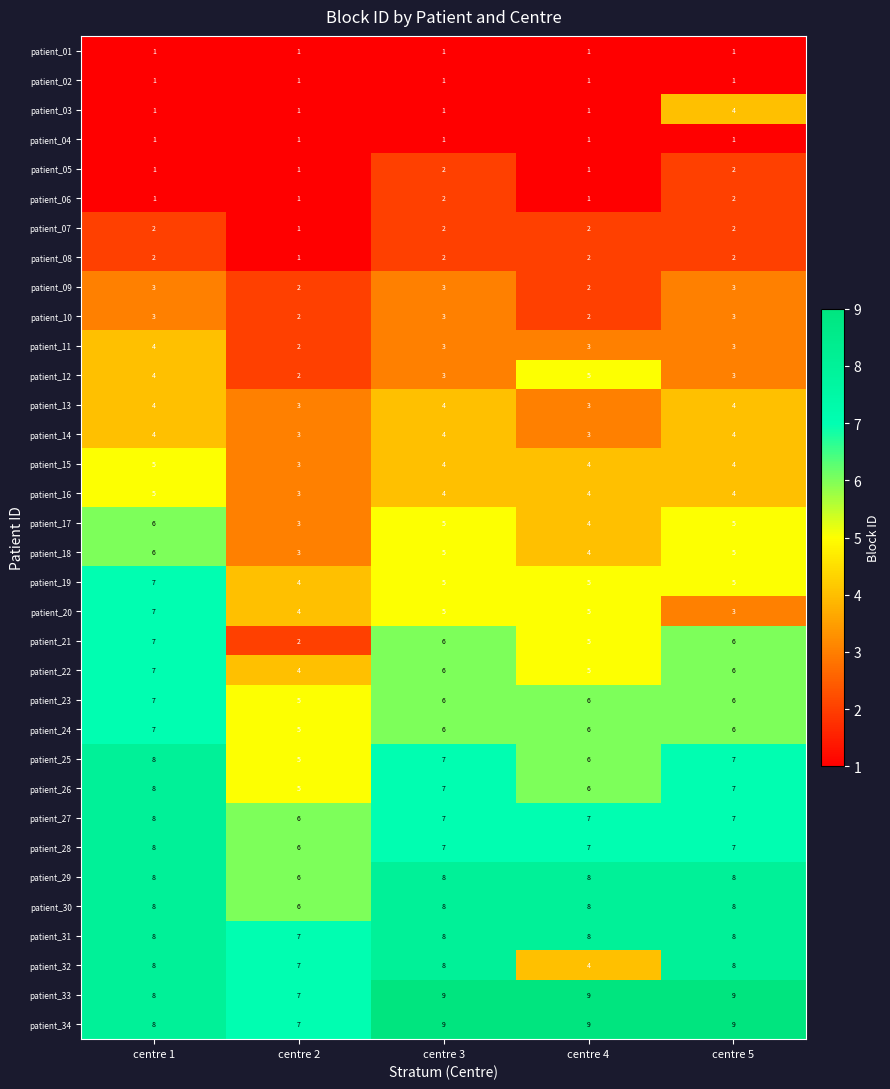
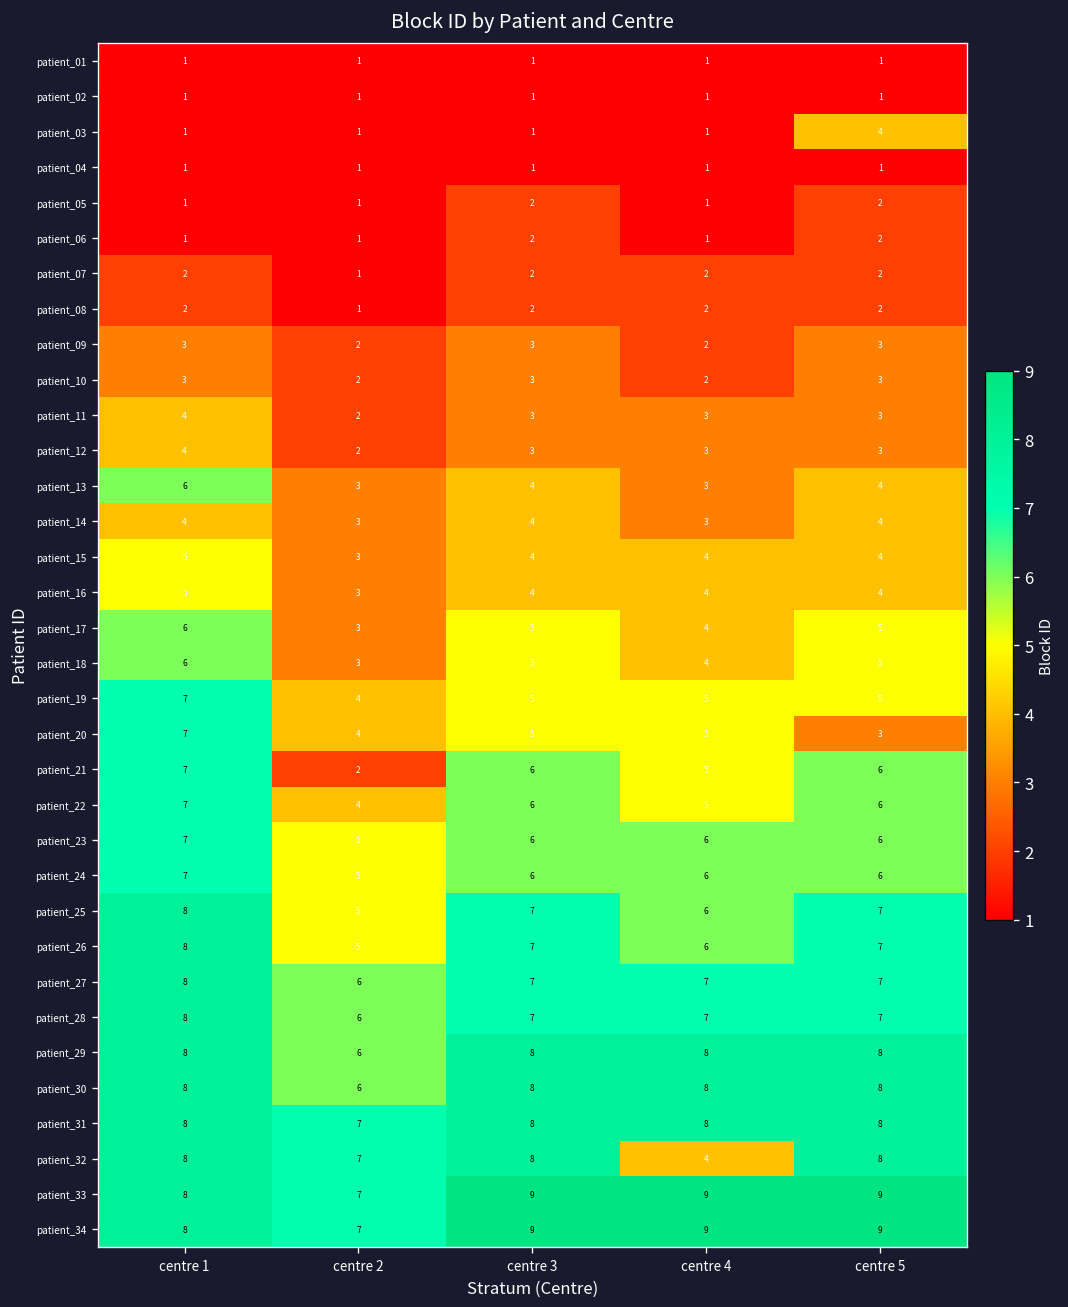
  {
    "patient_01": {
      "centre 1": 1,
      "centre 2": 1,
      "centre 3": 1,
      "centre 4": 1,
      "centre 5": 1
    },
    "patient_02": {
      "centre 1": 1,
      "centre 2": 1,
      "centre 3": 1,
      "centre 4": 1,
      "centre 5": 1
    },
    "patient_03": {
      "centre 1": 1,
      "centre 2": 1,
      "centre 3": 1,
      "centre 4": 1,
      "centre 5": 4
    },
    "patient_04": {
      "centre 1": 1,
      "centre 2": 1,
      "centre 3": 1,
      "centre 4": 1,
      "centre 5": 1
    },
    "patient_05": {
      "centre 1": 1,
      "centre 2": 1,
      "centre 3": 2,
      "centre 4": 1,
      "centre 5": 2
    },
    "patient_06": {
      "centre 1": 1,
      "centre 2": 1,
      "centre 3": 2,
      "centre 4": 1,
      "centre 5": 2
    },
    "patient_07": {
      "centre 1": 2,
      "centre 2": 1,
      "centre 3": 2,
      "centre 4": 2,
      "centre 5": 2
    },
    "patient_08": {
      "centre 1": 2,
      "centre 2": 1,
      "centre 3": 2,
      "centre 4": 2,
      "centre 5": 2
    },
    "patient_09": {
      "centre 1": 3,
      "centre 2": 2,
      "centre 3": 3,
      "centre 4": 2,
      "centre 5": 3
    },
    "patient_10": {
      "centre 1": 3,
      "centre 2": 2,
      "centre 3": 3,
      "centre 4": 2,
      "centre 5": 3
    },
    "patient_11": {
      "centre 1": 4,
      "centre 2": 2,
      "centre 3": 3,
      "centre 4": 3,
      "centre 5": 3
    },
    "patient_12": {
      "centre 1": 4,
      "centre 2": 2,
      "centre 3": 3,
-     "centre 4": 5,
+     "centre 4": 3,
      "centre 5": 3
    },
    "patient_13": {
-     "centre 1": 4,
+     "centre 1": 6,
      "centre 2": 3,
      "centre 3": 4,
      "centre 4": 3,
      "centre 5": 4
    },
    "patient_14": {
      "centre 1": 4,
      "centre 2": 3,
      "centre 3": 4,
      "centre 4": 3,
      "centre 5": 4
    },
    "patient_15": {
      "centre 1": 5,
      "centre 2": 3,
      "centre 3": 4,
      "centre 4": 4,
      "centre 5": 4
    },
    "patient_16": {
      "centre 1": 5,
      "centre 2": 3,
      "centre 3": 4,
      "centre 4": 4,
      "centre 5": 4
    },
    "patient_17": {
      "centre 1": 6,
      "centre 2": 3,
      "centre 3": 5,
      "centre 4": 4,
      "centre 5": 5
    },
    "patient_18": {
      "centre 1": 6,
      "centre 2": 3,
      "centre 3": 5,
      "centre 4": 4,
      "centre 5": 5
    },
    "patient_19": {
      "centre 1": 7,
      "centre 2": 4,
      "centre 3": 5,
      "centre 4": 5,
      "centre 5": 5
    },
    "patient_20": {
      "centre 1": 7,
      "centre 2": 4,
      "centre 3": 5,
      "centre 4": 5,
      "centre 5": 3
    },
    "patient_21": {
      "centre 1": 7,
      "centre 2": 2,
      "centre 3": 6,
      "centre 4": 5,
      "centre 5": 6
    },
    "patient_22": {
      "centre 1": 7,
      "centre 2": 4,
      "centre 3": 6,
      "centre 4": 5,
      "centre 5": 6
    },
    "patient_23": {
      "centre 1": 7,
      "centre 2": 5,
      "centre 3": 6,
      "centre 4": 6,
      "centre 5": 6
    },
    "patient_24": {
      "centre 1": 7,
      "centre 2": 5,
      "centre 3": 6,
      "centre 4": 6,
      "centre 5": 6
    },
    "patient_25": {
      "centre 1": 8,
      "centre 2": 5,
      "centre 3": 7,
      "centre 4": 6,
      "centre 5": 7
    },
    "patient_26": {
      "centre 1": 8,
      "centre 2": 5,
      "centre 3": 7,
      "centre 4": 6,
      "centre 5": 7
    },
    "patient_27": {
      "centre 1": 8,
      "centre 2": 6,
      "centre 3": 7,
      "centre 4": 7,
      "centre 5": 7
    },
    "patient_28": {
      "centre 1": 8,
      "centre 2": 6,
      "centre 3": 7,
      "centre 4": 7,
      "centre 5": 7
    },
    "patient_29": {
      "centre 1": 8,
      "centre 2": 6,
      "centre 3": 8,
      "centre 4": 8,
      "centre 5": 8
    },
    "patient_30": {
      "centre 1": 8,
      "centre 2": 6,
      "centre 3": 8,
      "centre 4": 8,
      "centre 5": 8
    },
    "patient_31": {
      "centre 1": 8,
      "centre 2": 7,
      "centre 3": 8,
      "centre 4": 8,
      "centre 5": 8
    },
    "patient_32": {
      "centre 1": 8,
      "centre 2": 7,
      "centre 3": 8,
      "centre 4": 4,
      "centre 5": 8
    },
    "patient_33": {
      "centre 1": 8,
      "centre 2": 7,
      "centre 3": 9,
      "centre 4": 9,
      "centre 5": 9
    },
    "patient_34": {
      "centre 1": 8,
      "centre 2": 7,
      "centre 3": 9,
      "centre 4": 9,
      "centre 5": 9
    }
  }
